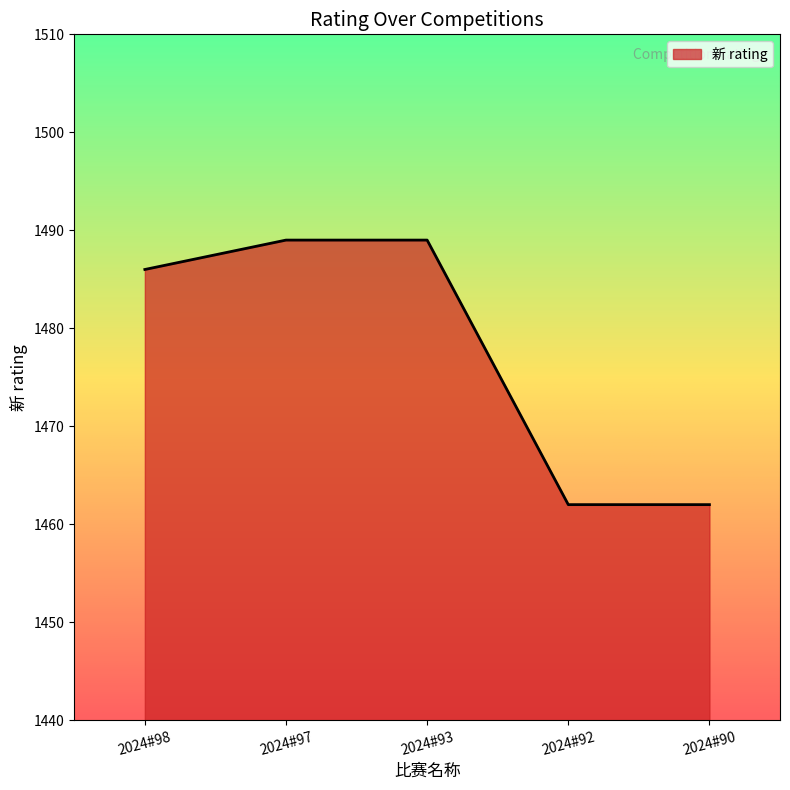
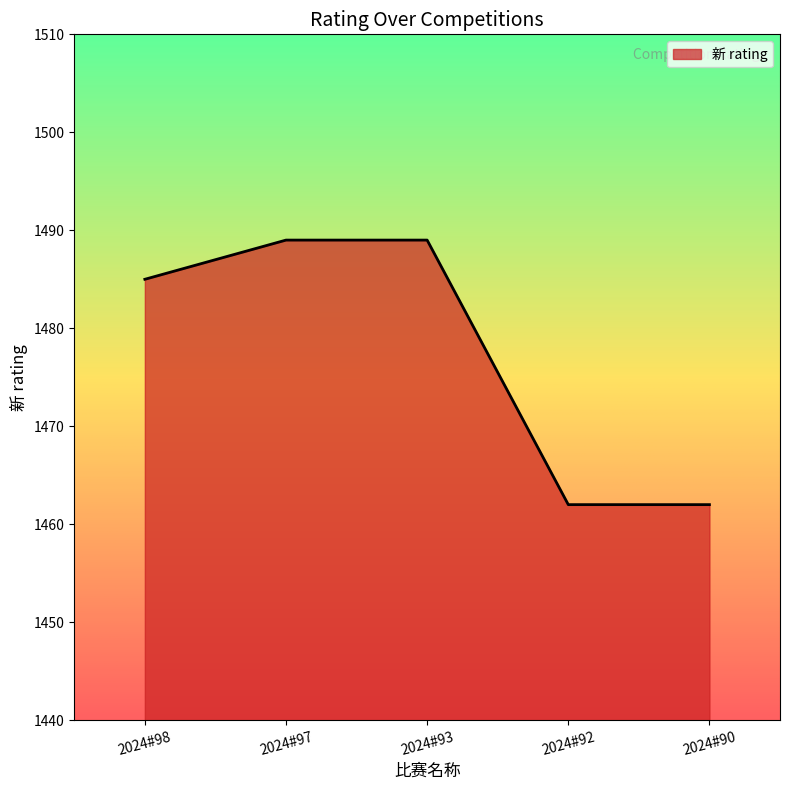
  {
-   "2024#98": 1486,
+   "2024#98": 1485,
    "2024#97": 1489,
    "2024#93": 1489,
    "2024#92": 1462,
    "2024#90": 1462
  }
